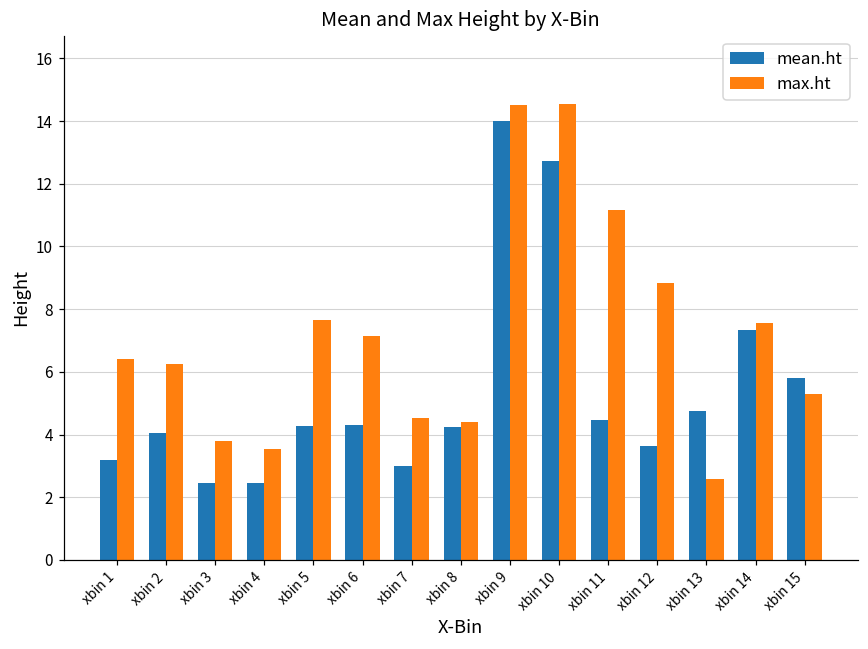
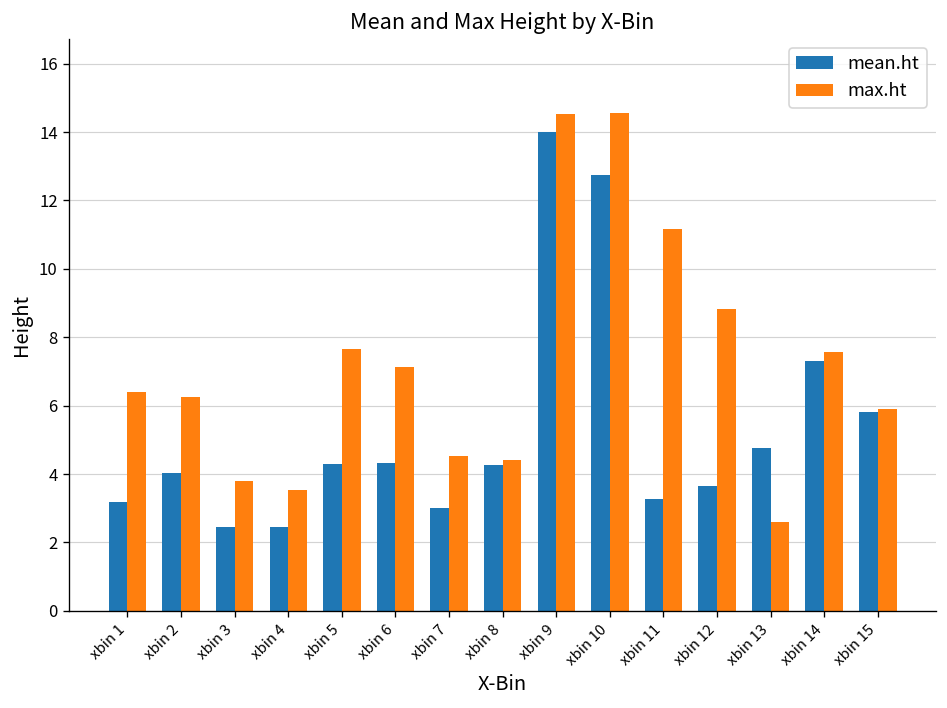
  {
    "mean.ht": {
      "xbin 1": 3.2,
      "xbin 2": 4.0,
      "xbin 3": 2.5,
      "xbin 4": 2.5,
      "xbin 5": 4.3,
      "xbin 6": 4.3,
      "xbin 7": 3.0,
      "xbin 8": 4.3,
      "xbin 9": 14.0,
      "xbin 10": 12.7,
-     "xbin 11": 4.5,
+     "xbin 11": 3.3,
      "xbin 12": 3.7,
      "xbin 13": 4.8,
      "xbin 14": 7.3,
      "xbin 15": 5.8
    },
    "max.ht": {
      "xbin 1": 6.4,
      "xbin 2": 6.2,
      "xbin 3": 3.8,
      "xbin 4": 3.5,
      "xbin 5": 7.6,
      "xbin 6": 7.1,
      "xbin 7": 4.5,
      "xbin 8": 4.4,
      "xbin 9": 14.5,
      "xbin 10": 14.5,
      "xbin 11": 11.2,
      "xbin 12": 8.8,
      "xbin 13": 2.6,
      "xbin 14": 7.6,
-     "xbin 15": 5.3
+     "xbin 15": 5.9
    }
  }
